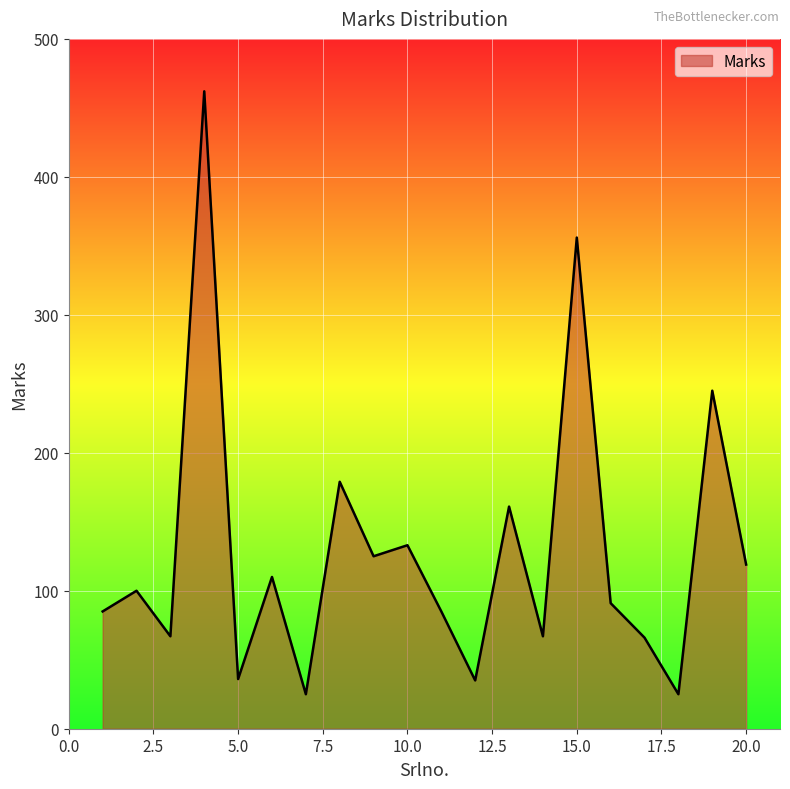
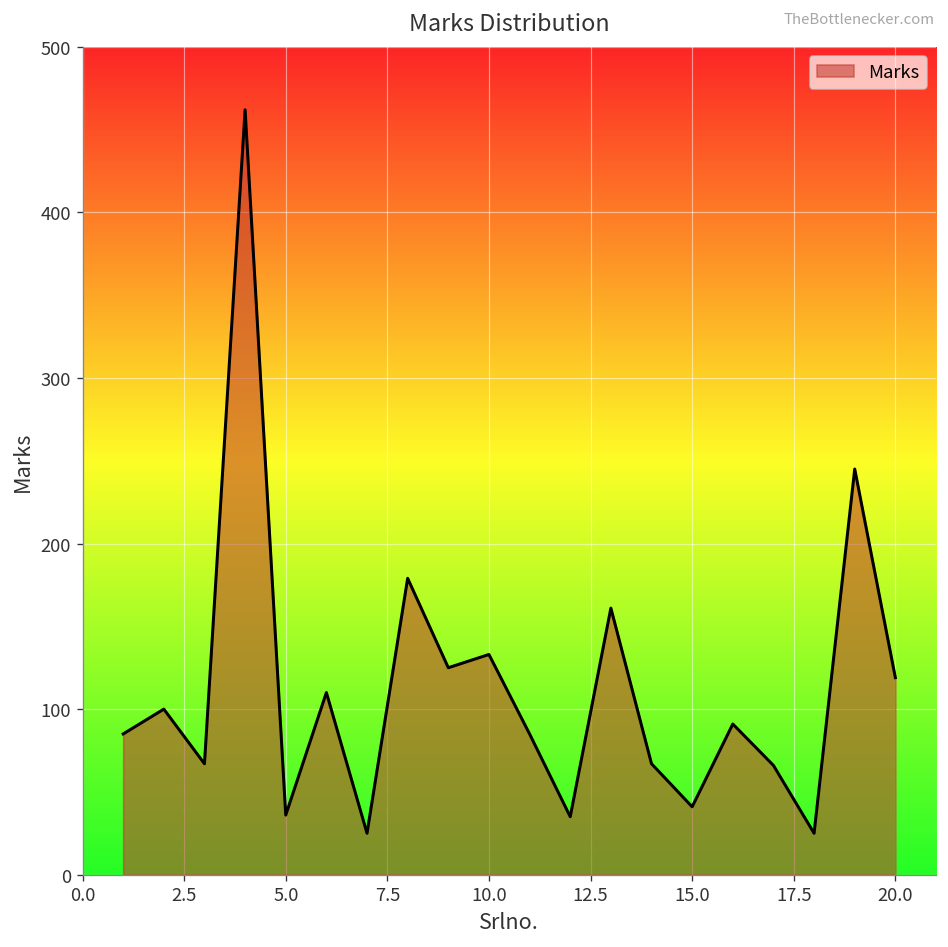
  {
    "5.0": 36,
    "10.0": 133,
-   "15.0": 356,
+   "15.0": 41,
    "20.0": 119
  }
